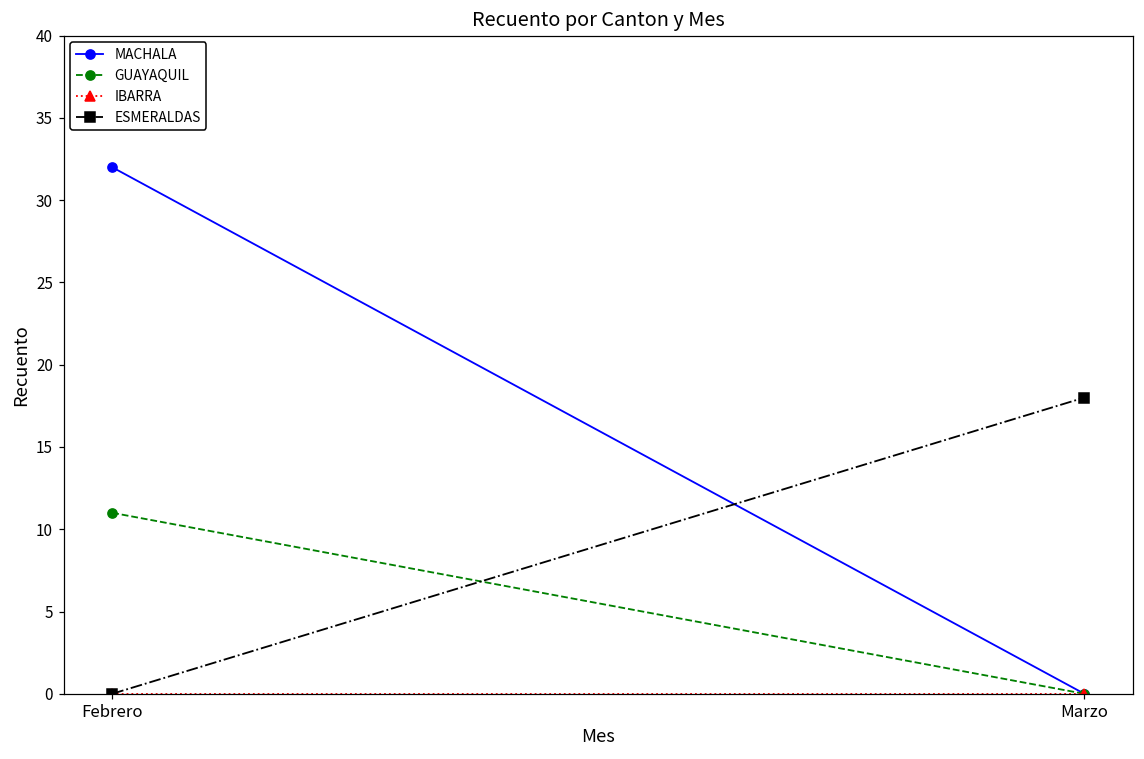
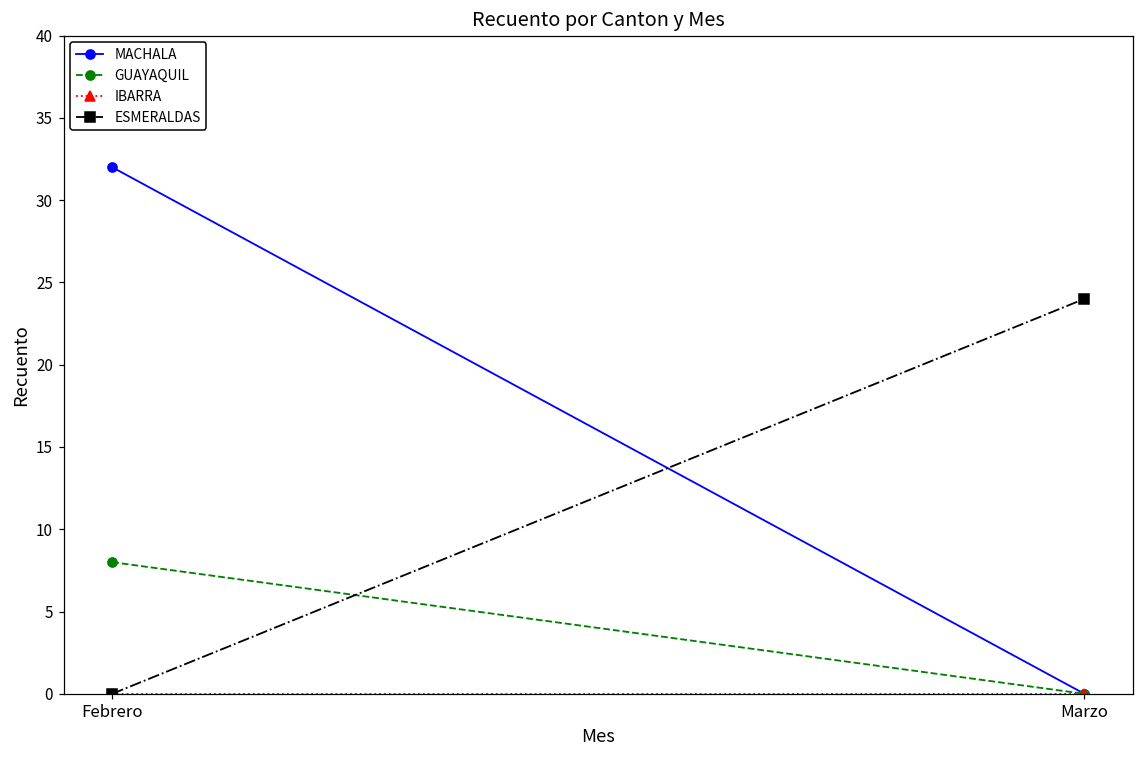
  {
    "MACHALA": {
      "Febrero": 32
    },
    "GUAYAQUIL": {
-     "Febrero": 11
+     "Febrero": 8
    },
    "ESMERALDAS": {
-     "Marzo": 18
+     "Marzo": 24
    }
  }
